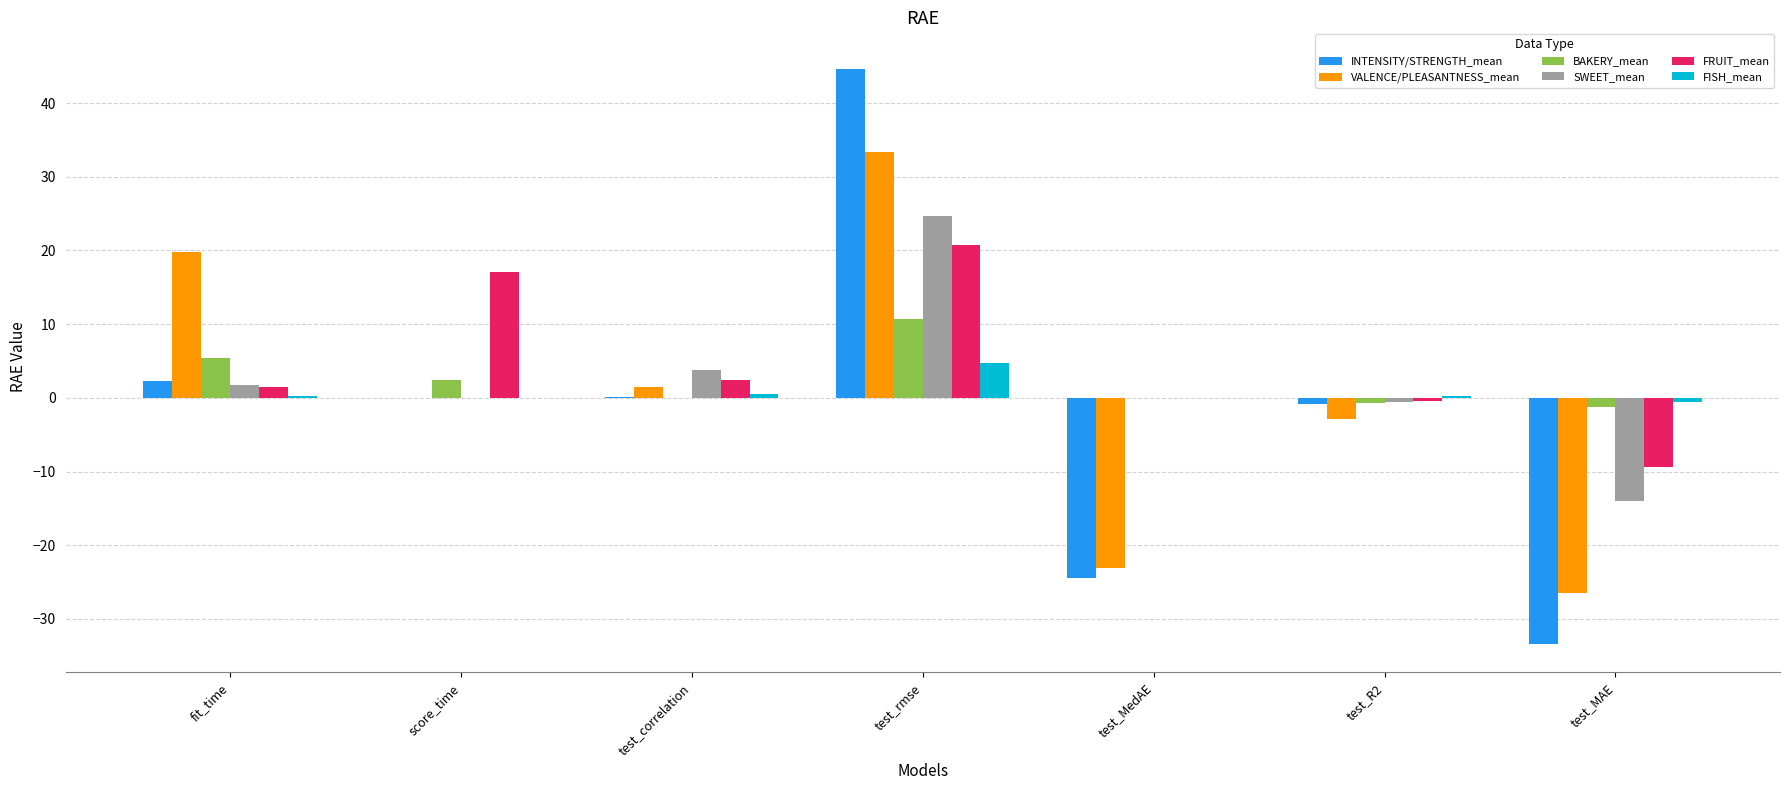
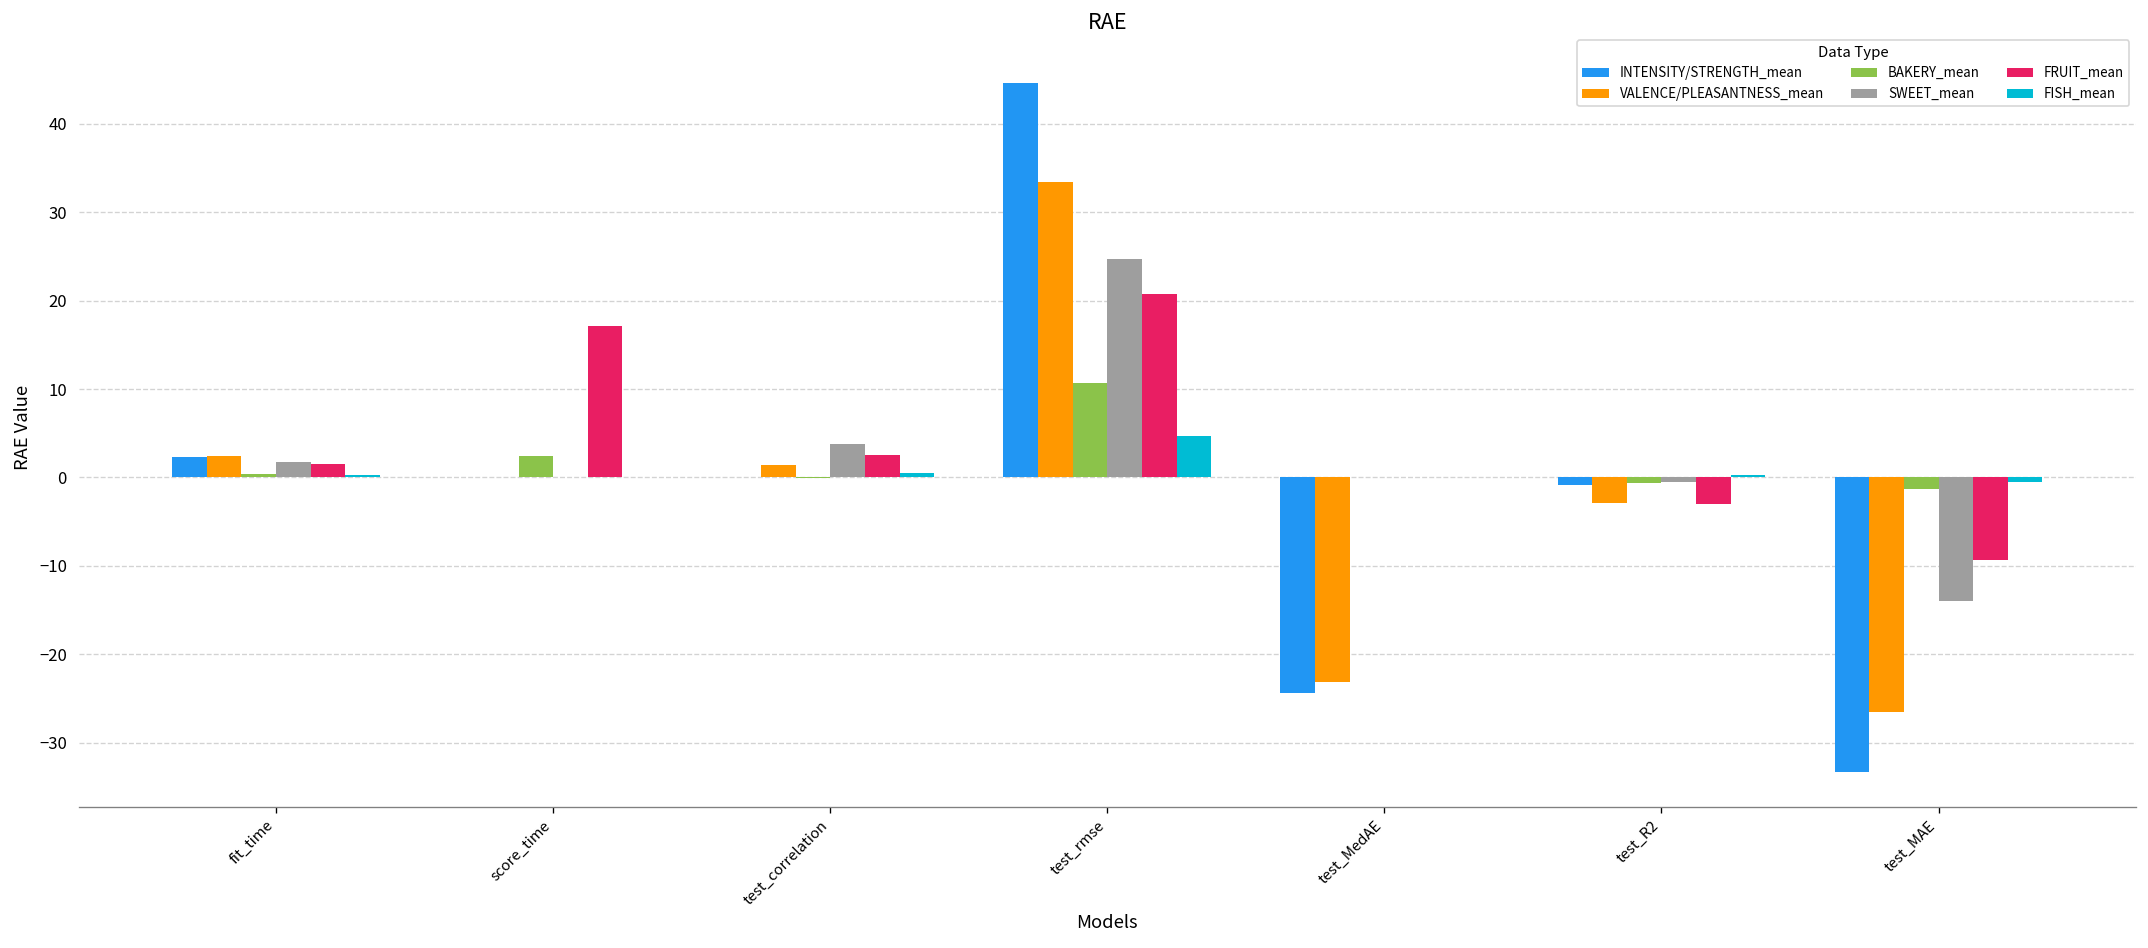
  {
    "VALENCE/PLEASANTNESS_mean": {
-     "fit_time": 20,
+     "fit_time": 2,
      "test_correlation": 1,
      "test_rmse": 33,
      "test_MedAE": -23,
      "test_R2": -3,
      "test_MAE": -27
    },
    "BAKERY_mean": {
-     "fit_time": 5,
+     "fit_time": 0,
      "score_time": 2,
      "test_rmse": 11,
      "test_MedAE": 0,
      "test_R2": -1,
      "test_MAE": -1
    },
    "SWEET_mean": {
      "fit_time": 2,
      "test_correlation": 4,
      "test_rmse": 25,
      "test_MedAE": 0,
      "test_R2": -1,
      "test_MAE": -14
    },
    "FRUIT_mean": {
      "fit_time": 1,
      "score_time": 17,
      "test_correlation": 2,
      "test_rmse": 21,
      "test_MedAE": 0,
-     "test_R2": 0,
+     "test_R2": -3,
      "test_MAE": -9
    }
  }
